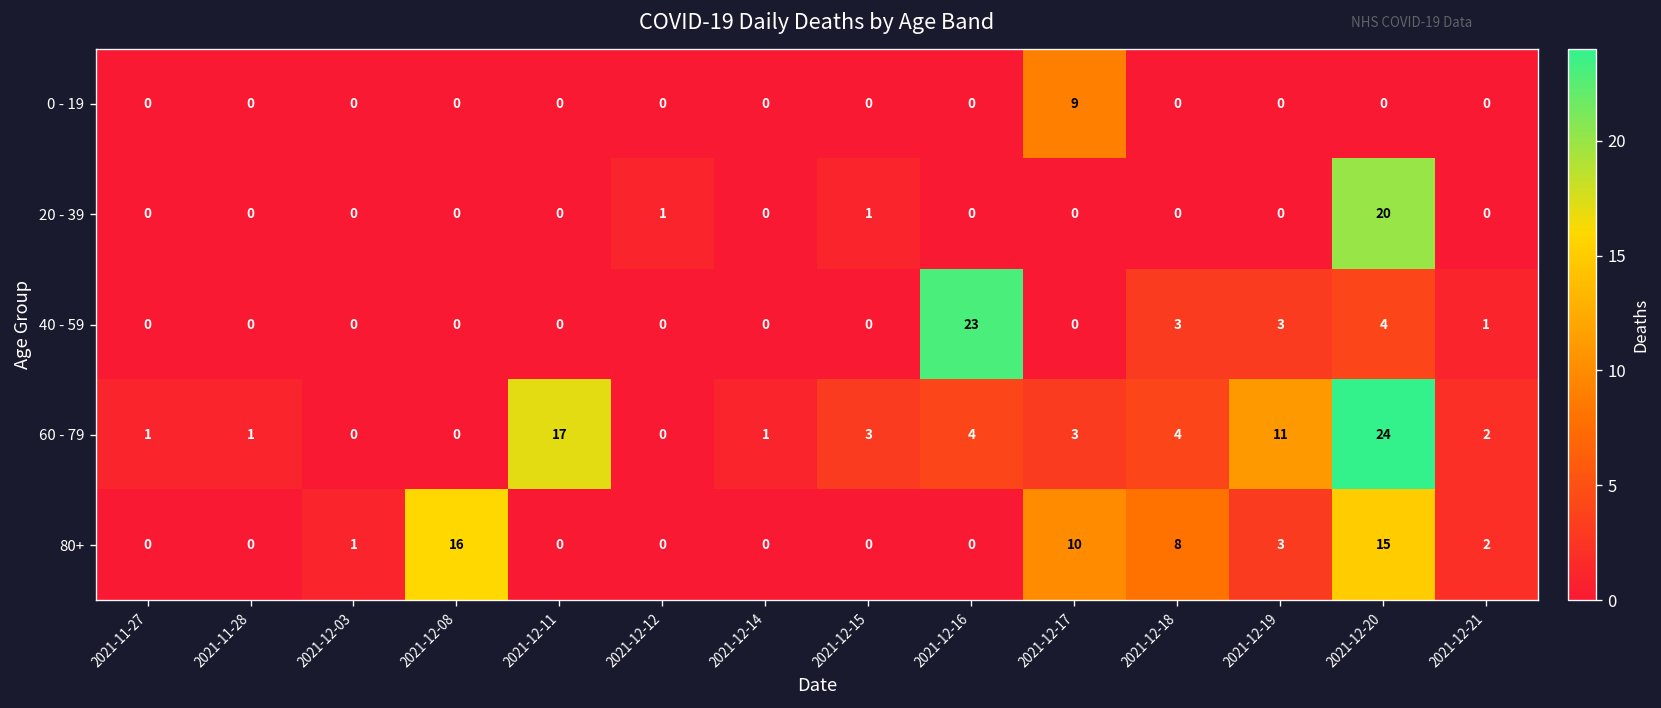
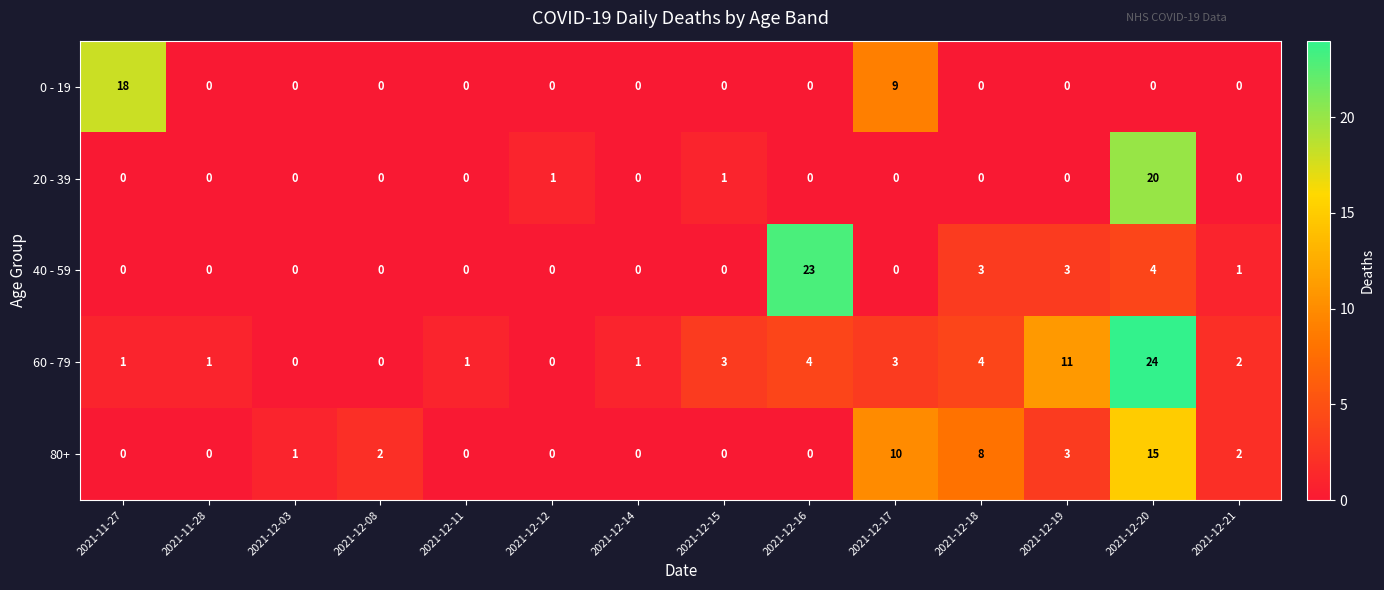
  {
    "0 - 19": {
-     "2021-11-27": 0,
+     "2021-11-27": 18,
      "2021-11-28": 0,
      "2021-12-03": 0,
      "2021-12-08": 0,
      "2021-12-11": 0,
      "2021-12-12": 0,
      "2021-12-14": 0,
      "2021-12-15": 0,
      "2021-12-16": 0,
      "2021-12-17": 9,
      "2021-12-18": 0,
      "2021-12-19": 0,
      "2021-12-20": 0,
      "2021-12-21": 0
    },
    "20 - 39": {
      "2021-11-27": 0,
      "2021-11-28": 0,
      "2021-12-03": 0,
      "2021-12-08": 0,
      "2021-12-11": 0,
      "2021-12-12": 1,
      "2021-12-14": 0,
      "2021-12-15": 1,
      "2021-12-16": 0,
      "2021-12-17": 0,
      "2021-12-18": 0,
      "2021-12-19": 0,
      "2021-12-20": 20,
      "2021-12-21": 0
    },
    "40 - 59": {
      "2021-11-27": 0,
      "2021-11-28": 0,
      "2021-12-03": 0,
      "2021-12-08": 0,
      "2021-12-11": 0,
      "2021-12-12": 0,
      "2021-12-14": 0,
      "2021-12-15": 0,
      "2021-12-16": 23,
      "2021-12-17": 0,
      "2021-12-18": 3,
      "2021-12-19": 3,
      "2021-12-20": 4,
      "2021-12-21": 1
    },
    "60 - 79": {
      "2021-11-27": 1,
      "2021-11-28": 1,
      "2021-12-03": 0,
      "2021-12-08": 0,
-     "2021-12-11": 17,
+     "2021-12-11": 1,
      "2021-12-12": 0,
      "2021-12-14": 1,
      "2021-12-15": 3,
      "2021-12-16": 4,
      "2021-12-17": 3,
      "2021-12-18": 4,
      "2021-12-19": 11,
      "2021-12-20": 24,
      "2021-12-21": 2
    },
    "80+": {
      "2021-11-27": 0,
      "2021-11-28": 0,
      "2021-12-03": 1,
-     "2021-12-08": 16,
+     "2021-12-08": 2,
      "2021-12-11": 0,
      "2021-12-12": 0,
      "2021-12-14": 0,
      "2021-12-15": 0,
      "2021-12-16": 0,
      "2021-12-17": 10,
      "2021-12-18": 8,
      "2021-12-19": 3,
      "2021-12-20": 15,
      "2021-12-21": 2
    }
  }
